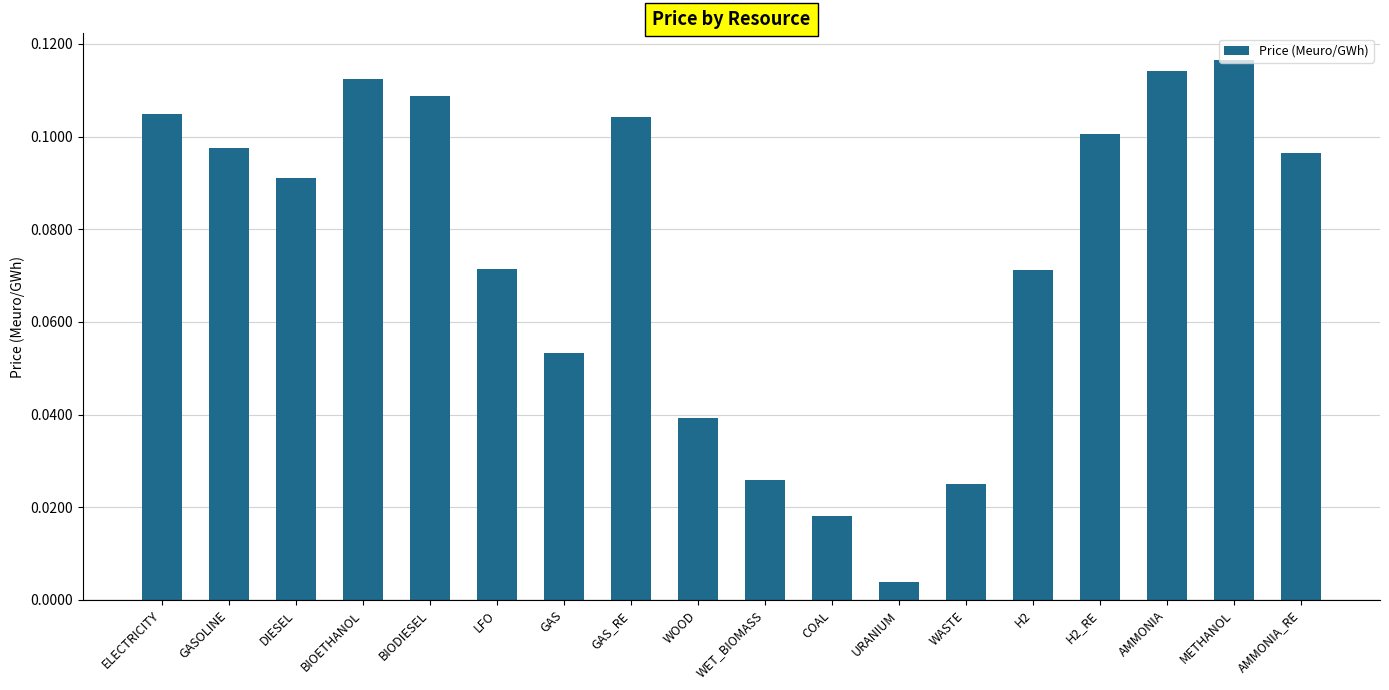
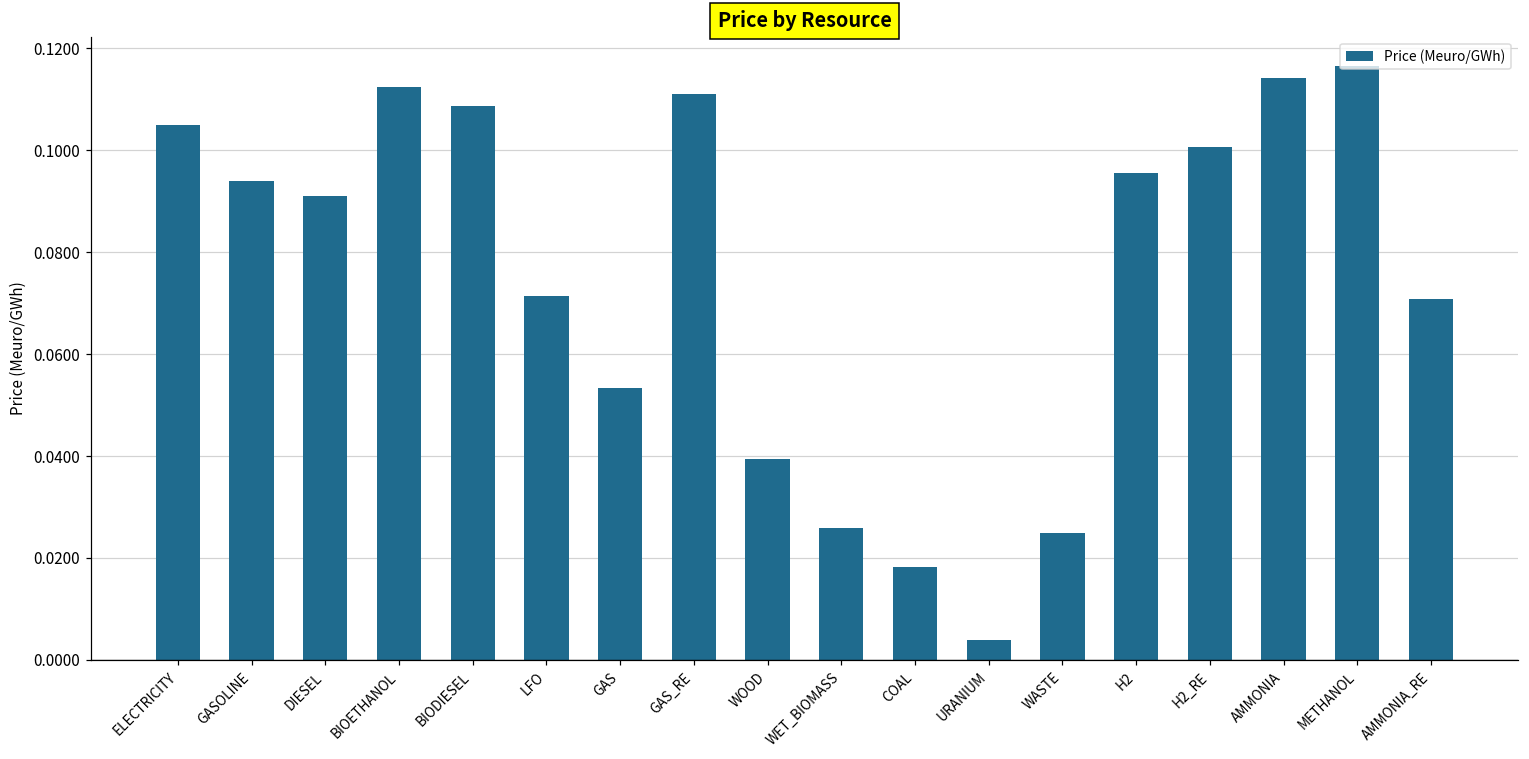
  {
    "ELECTRICITY": 0.105,
-   "GASOLINE": 0.097,
+   "GASOLINE": 0.094,
    "DIESEL": 0.091,
    "BIOETHANOL": 0.112,
    "BIODIESEL": 0.109,
    "LFO": 0.071,
    "GAS": 0.053,
-   "GAS_RE": 0.104,
+   "GAS_RE": 0.111,
    "WOOD": 0.039,
    "WET_BIOMASS": 0.026,
    "COAL": 0.018,
    "URANIUM": 0.004,
    "WASTE": 0.025,
-   "H2": 0.071,
+   "H2": 0.096,
    "H2_RE": 0.101,
    "AMMONIA": 0.114,
-   "AMMONIA_RE": 0.097
+   "AMMONIA_RE": 0.071
  }
